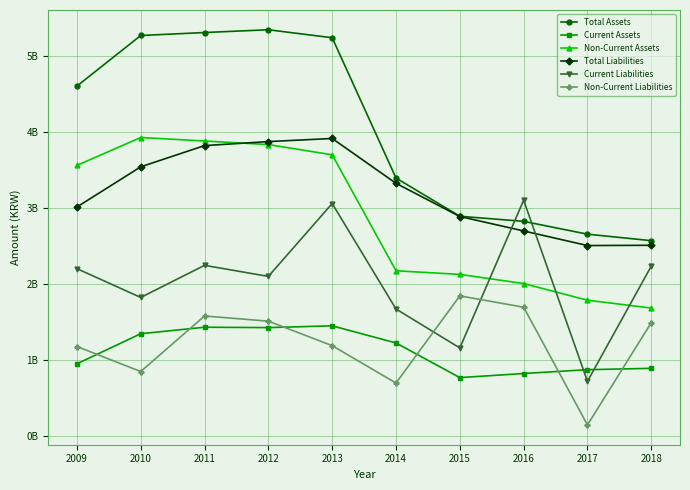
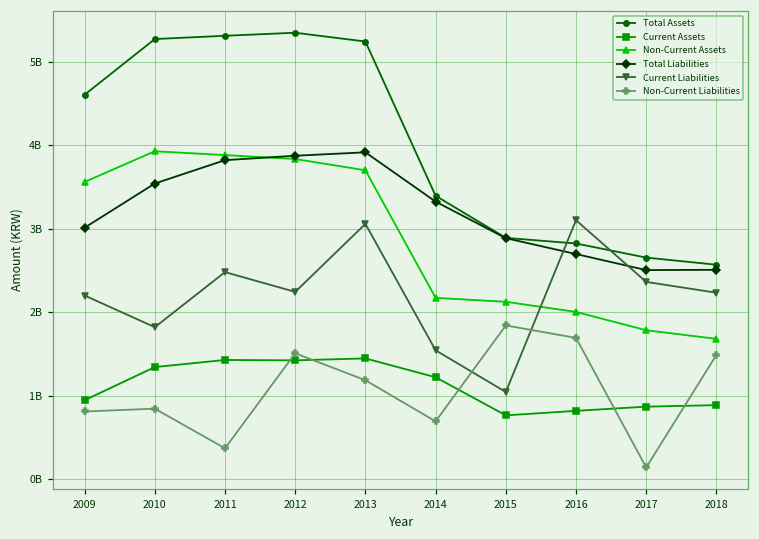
  {
    "Current Liabilities": {
      "2009": 2200000000,
      "2010": 1800000000,
-     "2011": 2200000000,
-     "2012": 2100000000,
+     "2011": 2500000000,
+     "2012": 2200000000,
      "2013": 3100000000,
-     "2014": 1700000000,
-     "2015": 1200000000,
+     "2014": 1500000000,
+     "2015": 1000000000,
      "2016": 3100000000,
-     "2017": 700000000,
+     "2017": 2400000000,
      "2018": 2200000000
    },
    "Non-Current Liabilities": {
-     "2009": 1200000000,
+     "2009": 800000000,
      "2010": 800000000,
-     "2011": 1600000000,
+     "2011": 400000000,
      "2012": 1500000000,
      "2013": 1200000000,
      "2014": 700000000,
      "2015": 1800000000,
      "2016": 1700000000,
      "2017": 100000000,
      "2018": 1500000000
    }
  }
